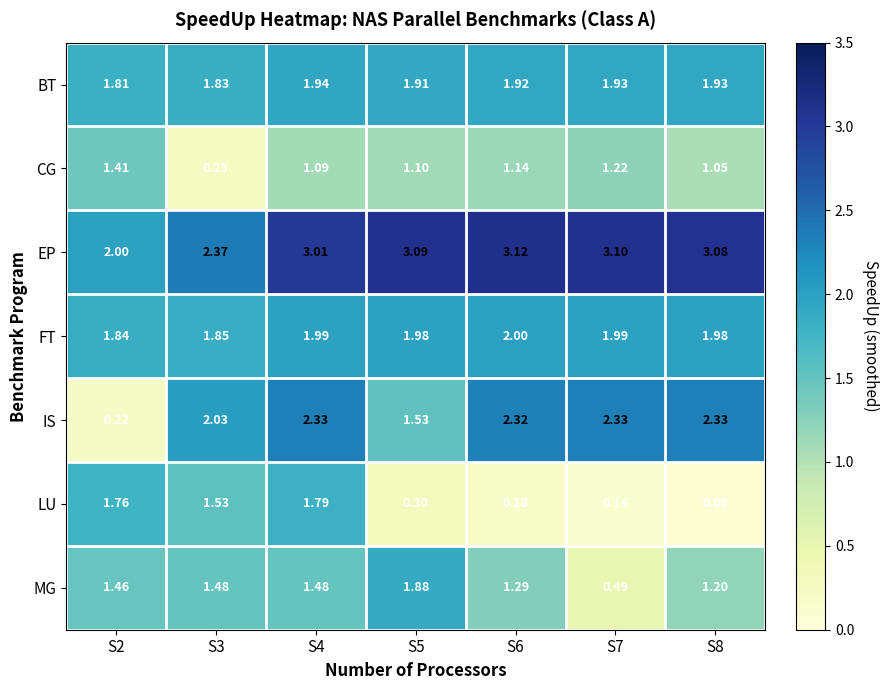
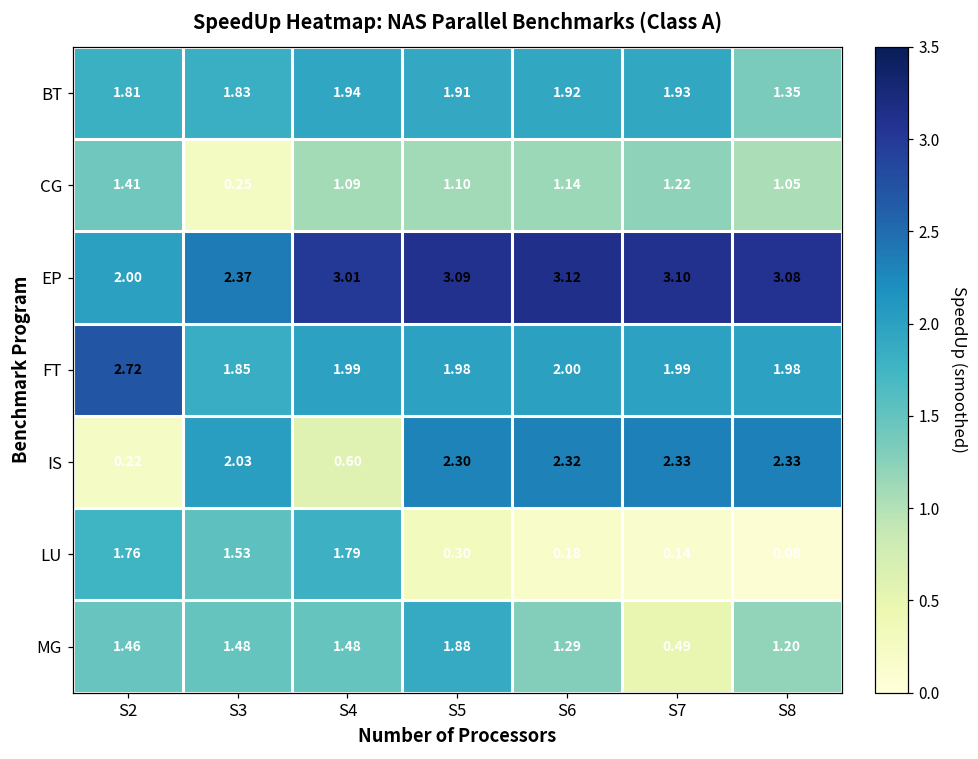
  {
    "BT": {
      "S2": 1.81,
      "S3": 1.83,
      "S4": 1.94,
      "S5": 1.91,
      "S6": 1.92,
      "S7": 1.93,
-     "S8": 1.93
+     "S8": 1.35
    },
    "CG": {
      "S2": 1.41,
      "S3": 0.25,
      "S4": 1.09,
      "S5": 1.10,
      "S6": 1.14,
      "S7": 1.22,
      "S8": 1.05
    },
    "EP": {
      "S2": 2.00,
      "S3": 2.37,
      "S4": 3.01,
      "S5": 3.09,
      "S6": 3.12,
      "S7": 3.10,
      "S8": 3.08
    },
    "FT": {
-     "S2": 1.84,
+     "S2": 2.72,
      "S3": 1.85,
      "S4": 1.99,
      "S5": 1.98,
      "S6": 2.00,
      "S7": 1.99,
      "S8": 1.98
    },
    "IS": {
      "S2": 0.22,
      "S3": 2.03,
-     "S4": 2.33,
-     "S5": 1.53,
+     "S4": 0.60,
+     "S5": 2.30,
      "S6": 2.32,
      "S7": 2.33,
      "S8": 2.33
    },
    "LU": {
      "S2": 1.76,
      "S3": 1.53,
      "S4": 1.79,
      "S5": 0.30,
      "S6": 0.18,
      "S7": 0.14
    },
    "MG": {
      "S2": 1.46,
      "S3": 1.48,
      "S4": 1.48,
      "S5": 1.88,
      "S6": 1.29,
      "S7": 0.49,
      "S8": 1.20
    }
  }
